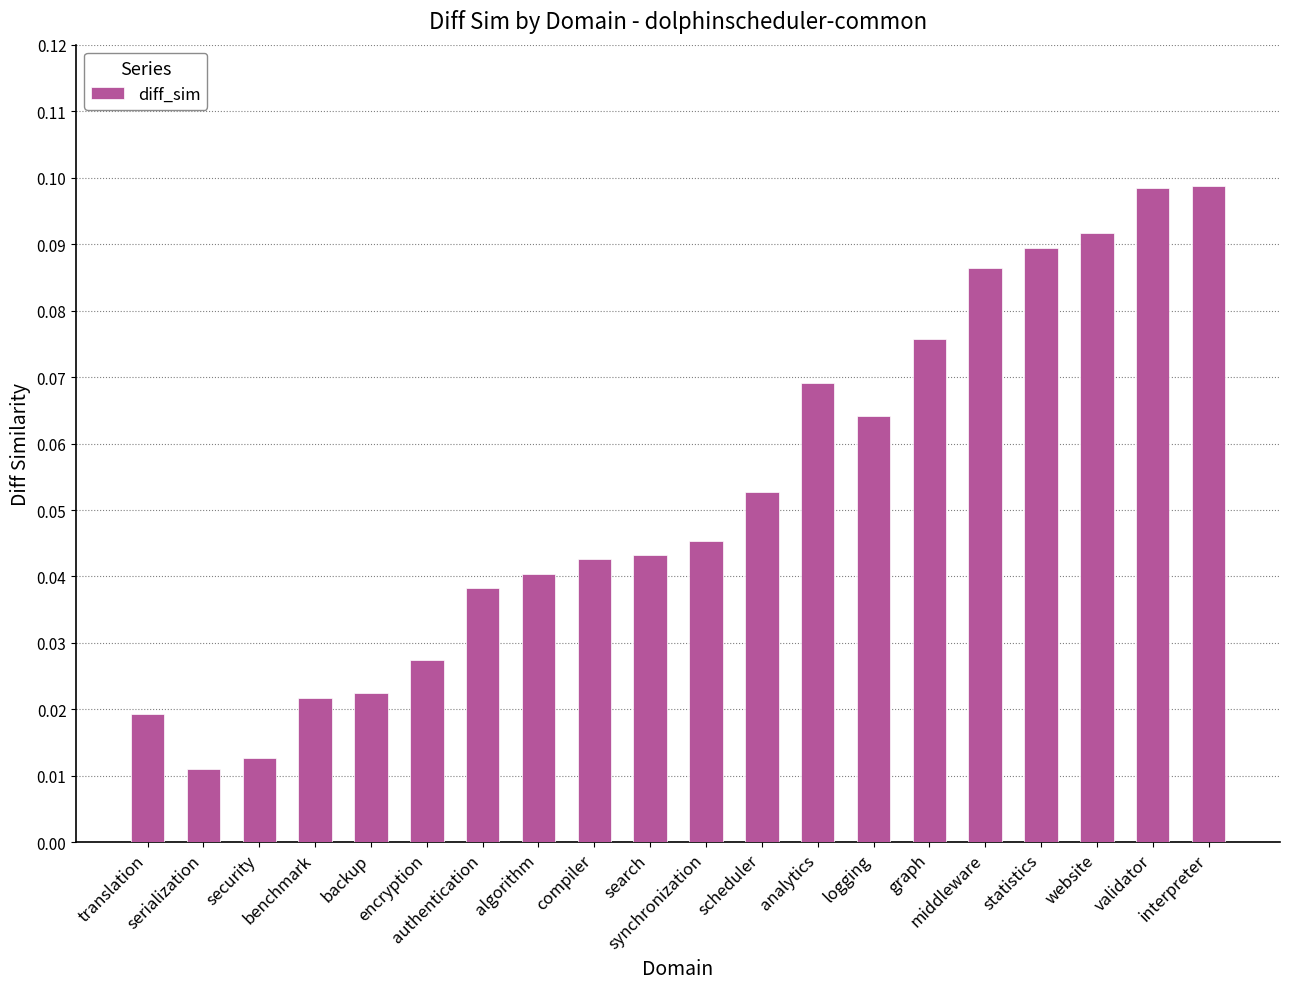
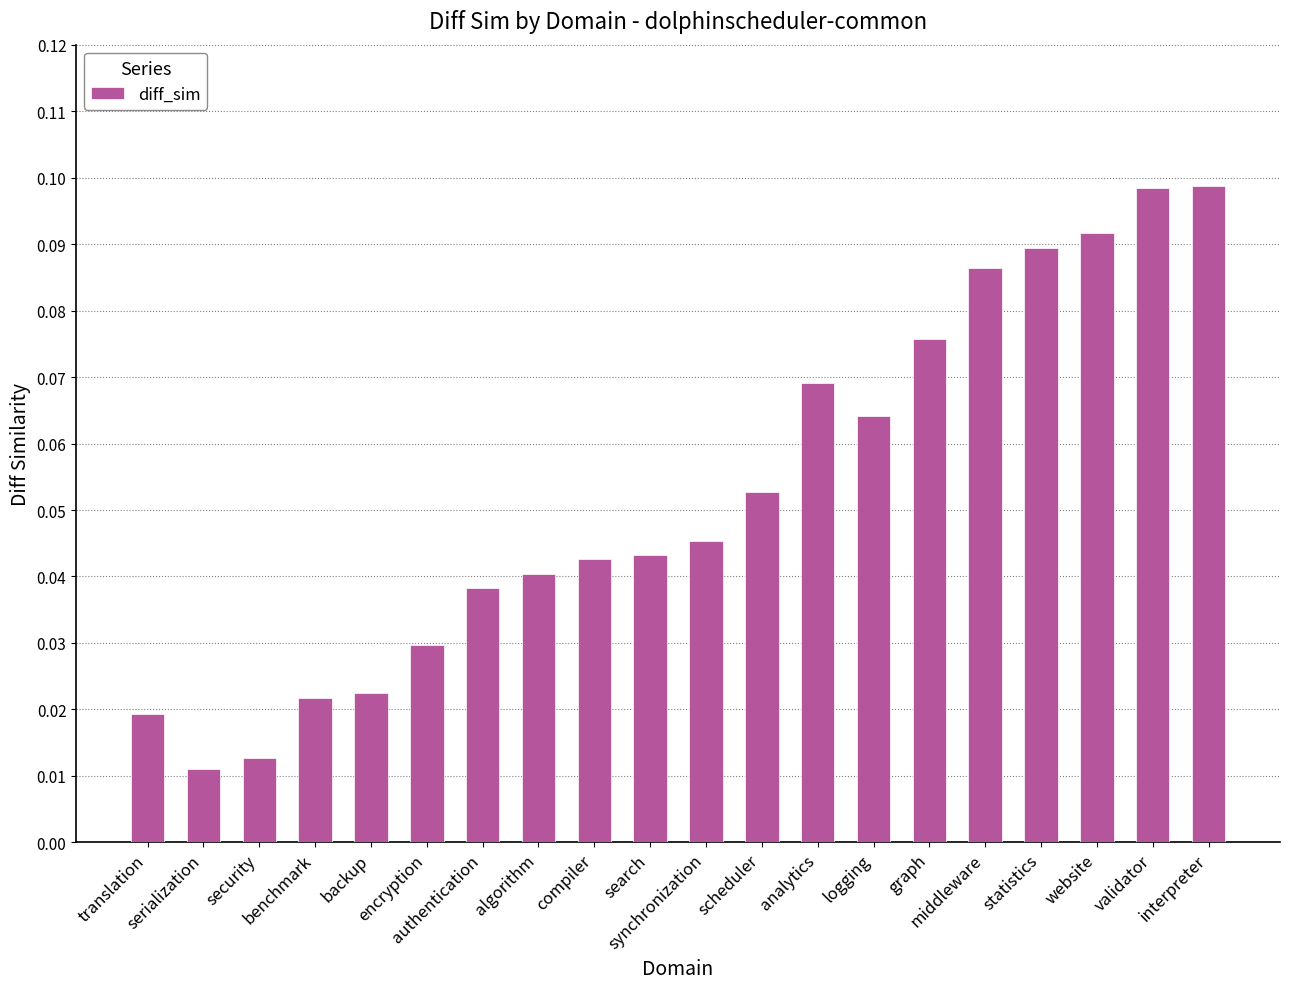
  {
    "translation": 0.019,
    "serialization": 0.011,
    "security": 0.013,
    "benchmark": 0.022,
    "backup": 0.022,
-   "encryption": 0.027,
+   "encryption": 0.030,
    "authentication": 0.038,
    "algorithm": 0.040,
    "compiler": 0.043,
    "search": 0.043,
    "synchronization": 0.045,
    "scheduler": 0.053,
    "analytics": 0.069,
    "logging": 0.064,
    "graph": 0.076,
    "middleware": 0.086,
    "statistics": 0.089,
    "website": 0.092,
    "validator": 0.099,
    "interpreter": 0.099
  }
